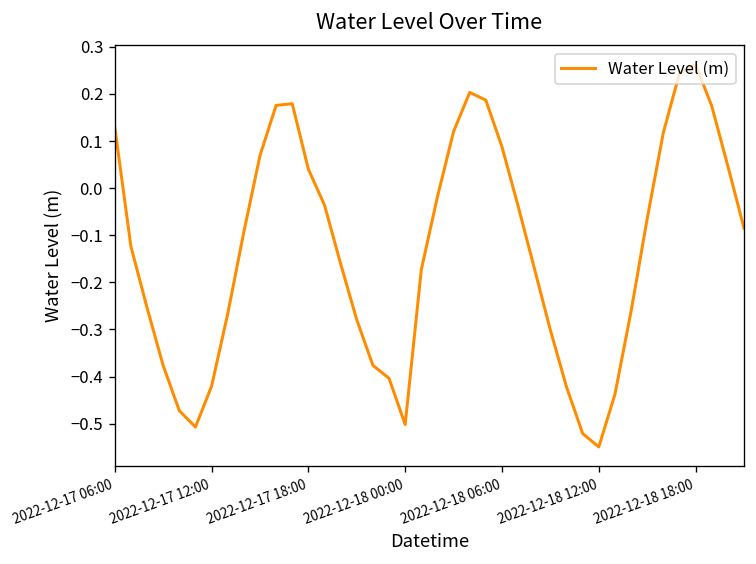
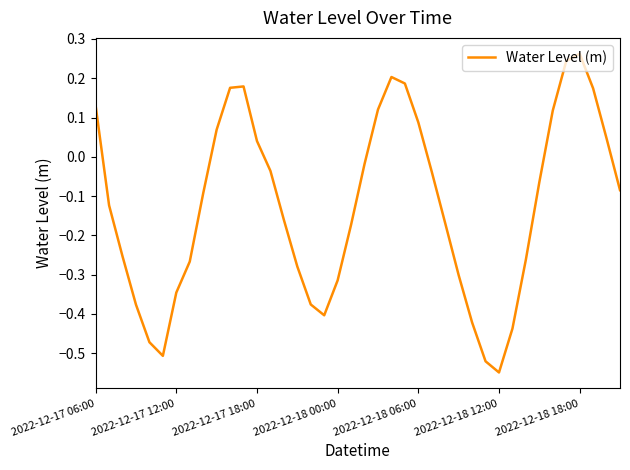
  {
    "2022-12-17 06:00": 0.13,
-   "2022-12-17 12:00": -0.42,
+   "2022-12-17 12:00": -0.35,
    "2022-12-17 18:00": 0.04,
-   "2022-12-18 00:00": -0.50,
+   "2022-12-18 00:00": -0.31,
    "2022-12-18 06:00": 0.09,
    "2022-12-18 12:00": -0.55
  }
